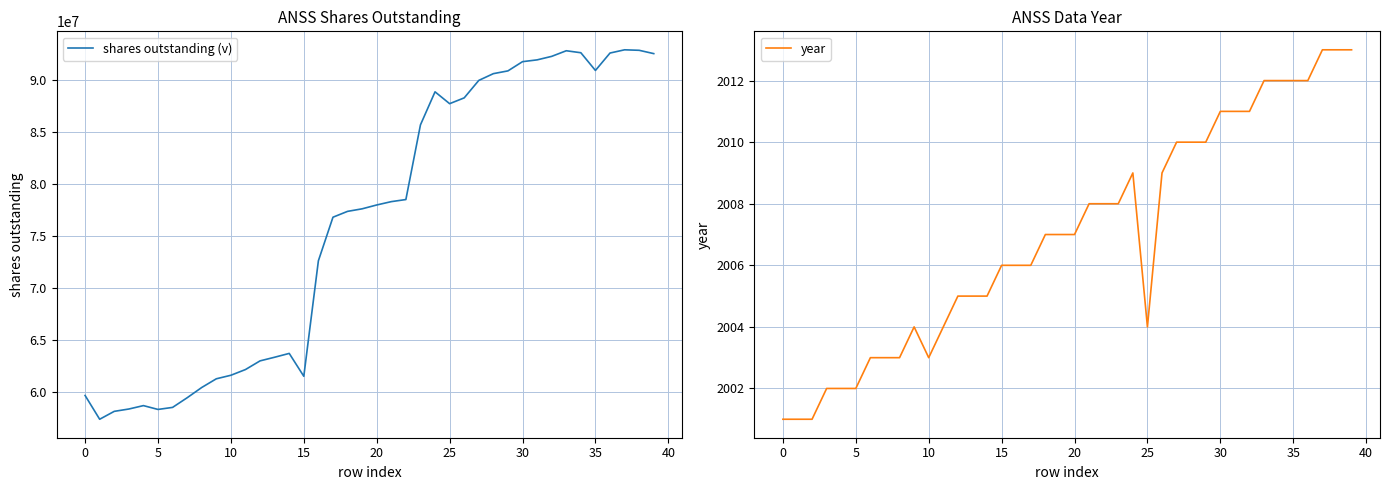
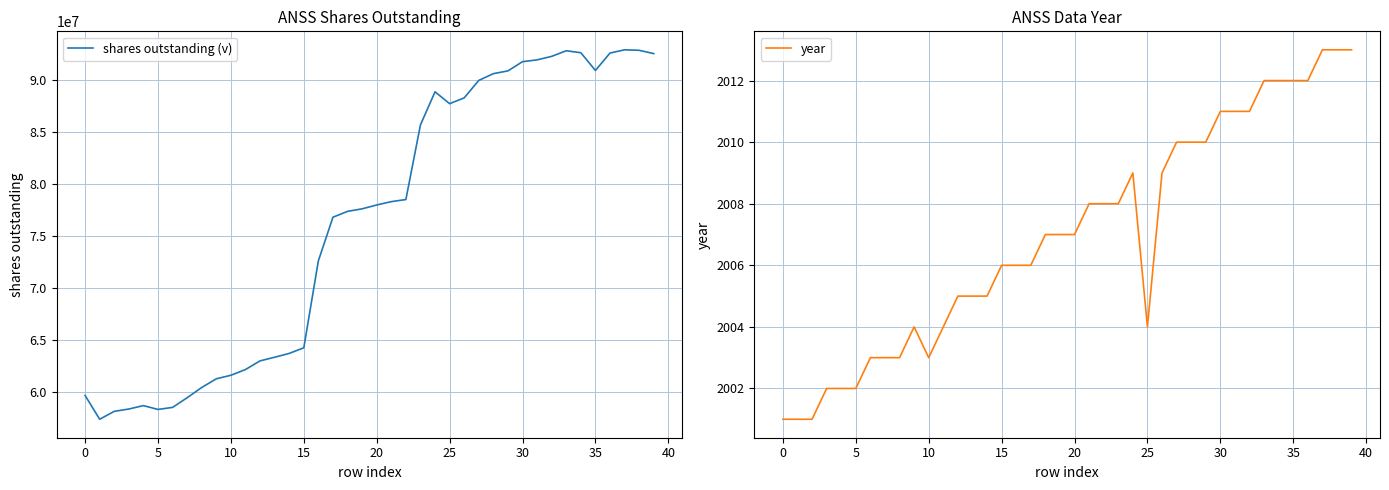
  {
    "ANSS Shares Outstanding": {
      "0": 59700000,
      "5": 58300000,
      "10": 61600000,
-     "15": 61500000,
+     "15": 64200000,
      "20": 78000000,
      "25": 87700000,
      "30": 91800000,
      "35": 90900000
    },
    "ANSS Data Year": {
      "0": 2001.0,
      "5": 2002.0,
      "10": 2003.0,
      "15": 2006.0,
      "20": 2007.0,
      "25": 2004.0,
      "30": 2011.0,
      "35": 2012.0
    }
  }
